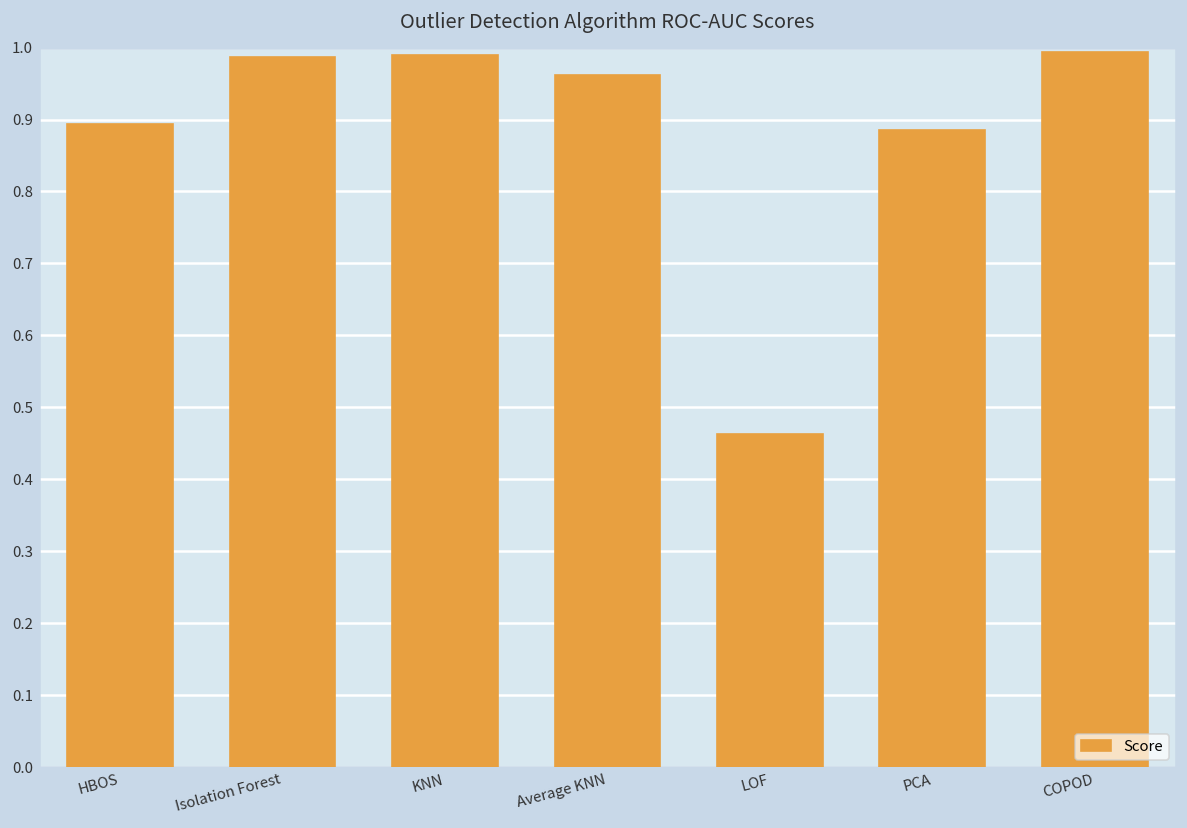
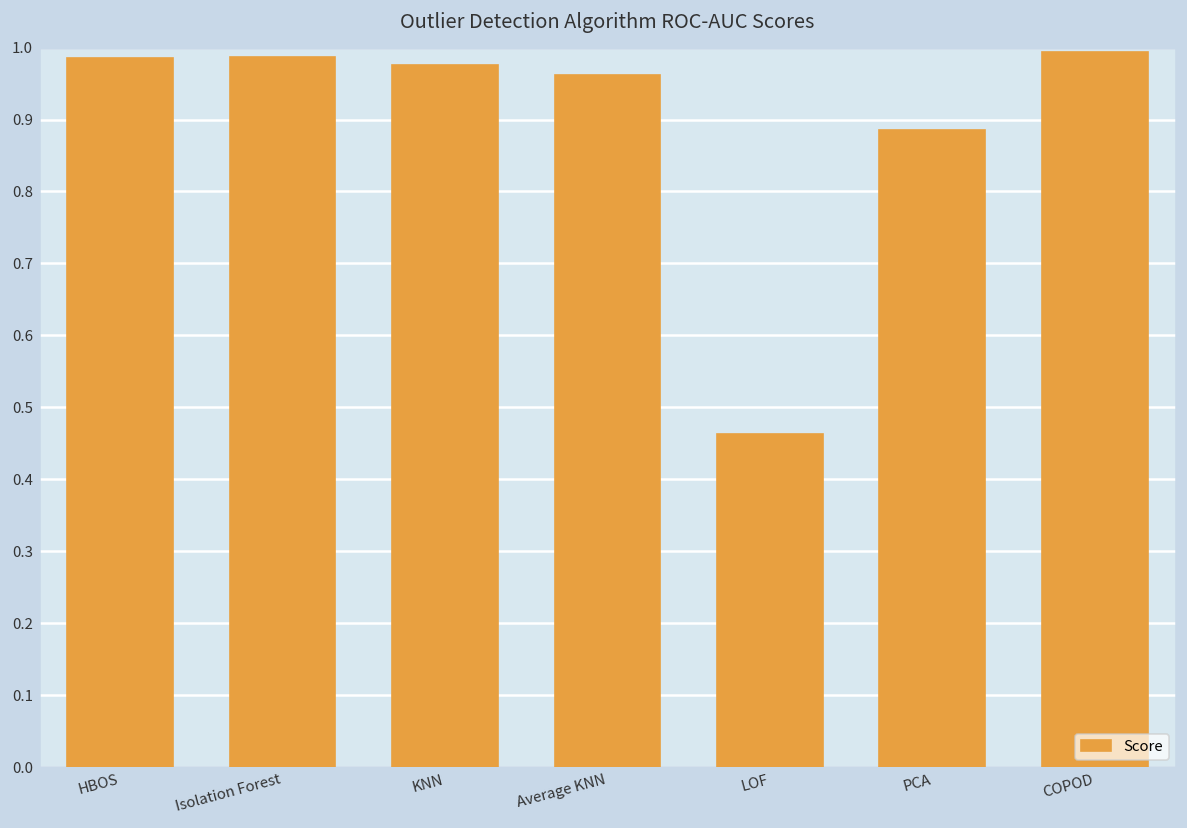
  {
-   "HBOS": 0.89,
+   "HBOS": 0.99,
    "Isolation Forest": 0.99,
-   "KNN": 0.99,
+   "KNN": 0.98,
    "Average KNN": 0.96,
    "LOF": 0.46,
    "PCA": 0.88,
    "COPOD": 0.99
  }
